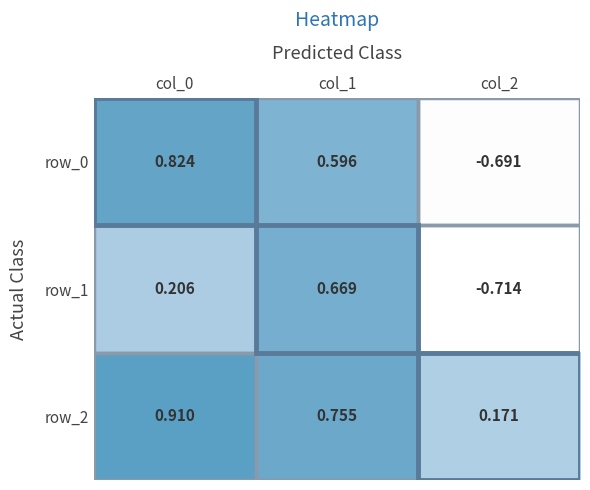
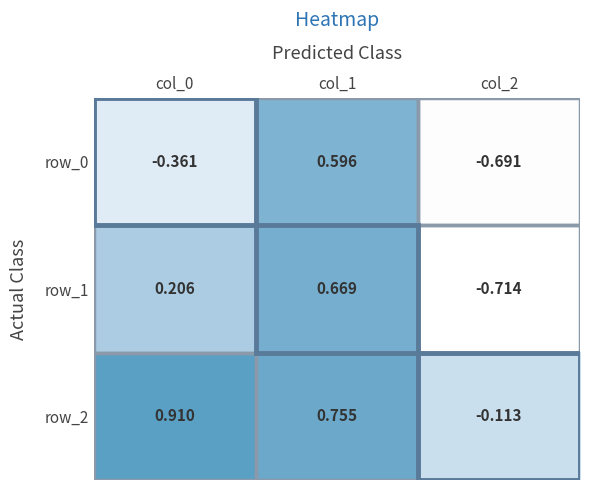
  {
    "row_0": {
-     "col_0": 0.824,
+     "col_0": -0.361,
      "col_1": 0.596,
      "col_2": -0.691
    },
    "row_1": {
      "col_0": 0.206,
      "col_1": 0.669,
      "col_2": -0.714
    },
    "row_2": {
      "col_0": 0.910,
      "col_1": 0.755,
-     "col_2": 0.171
+     "col_2": -0.113
    }
  }
